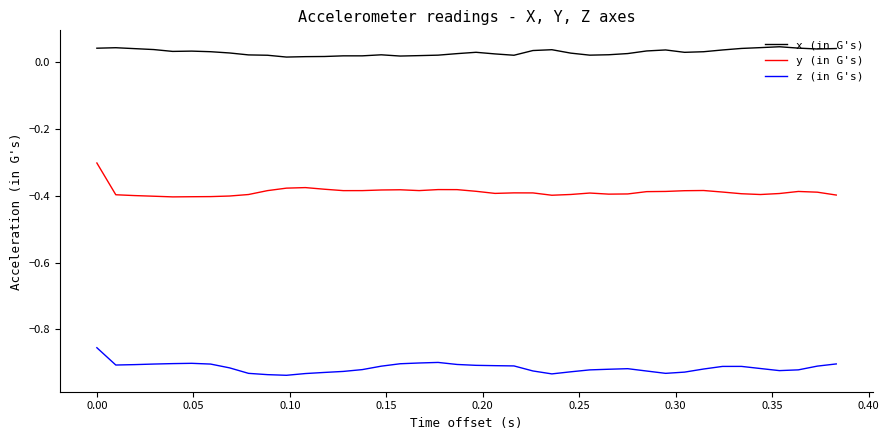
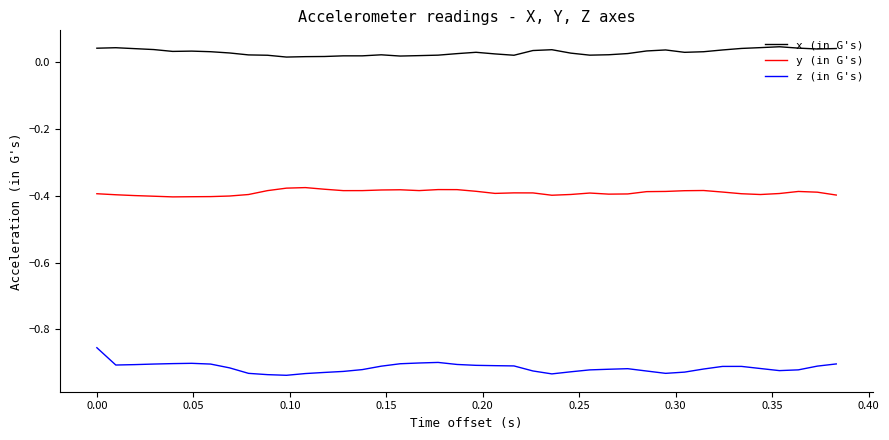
  {
    "x (in G's)": {
      "0.00": 0.04
    },
    "y (in G's)": {
-     "0.00": -0.30
+     "0.00": -0.39
    },
    "z (in G's)": {
      "0.00": -0.85
    }
  }
